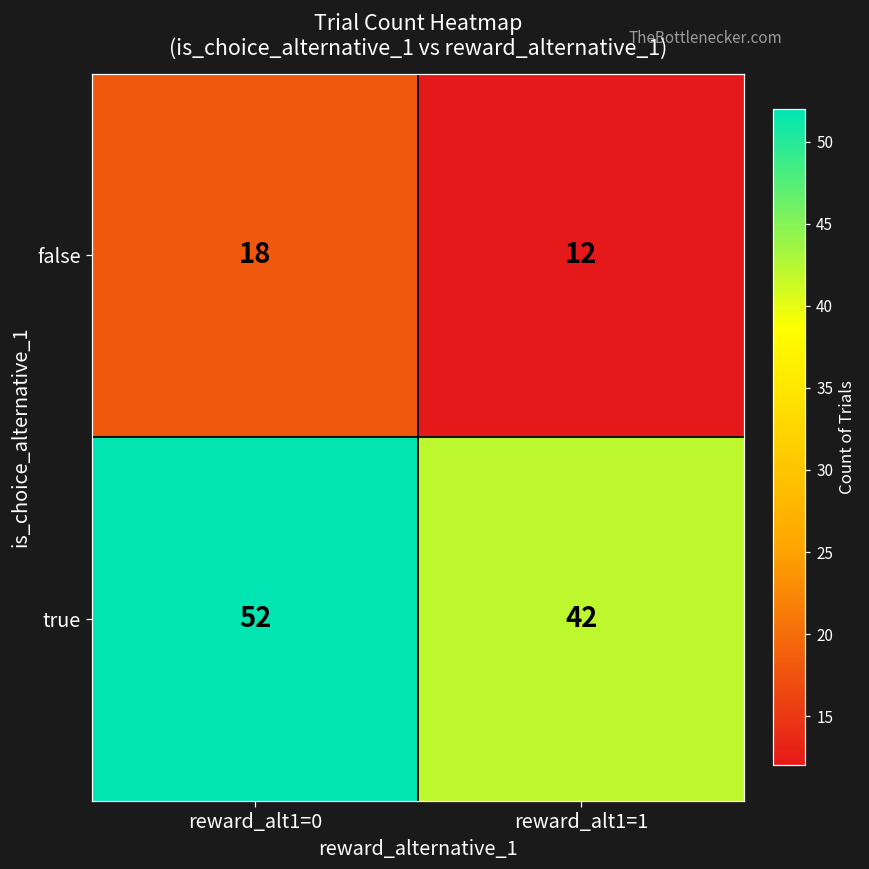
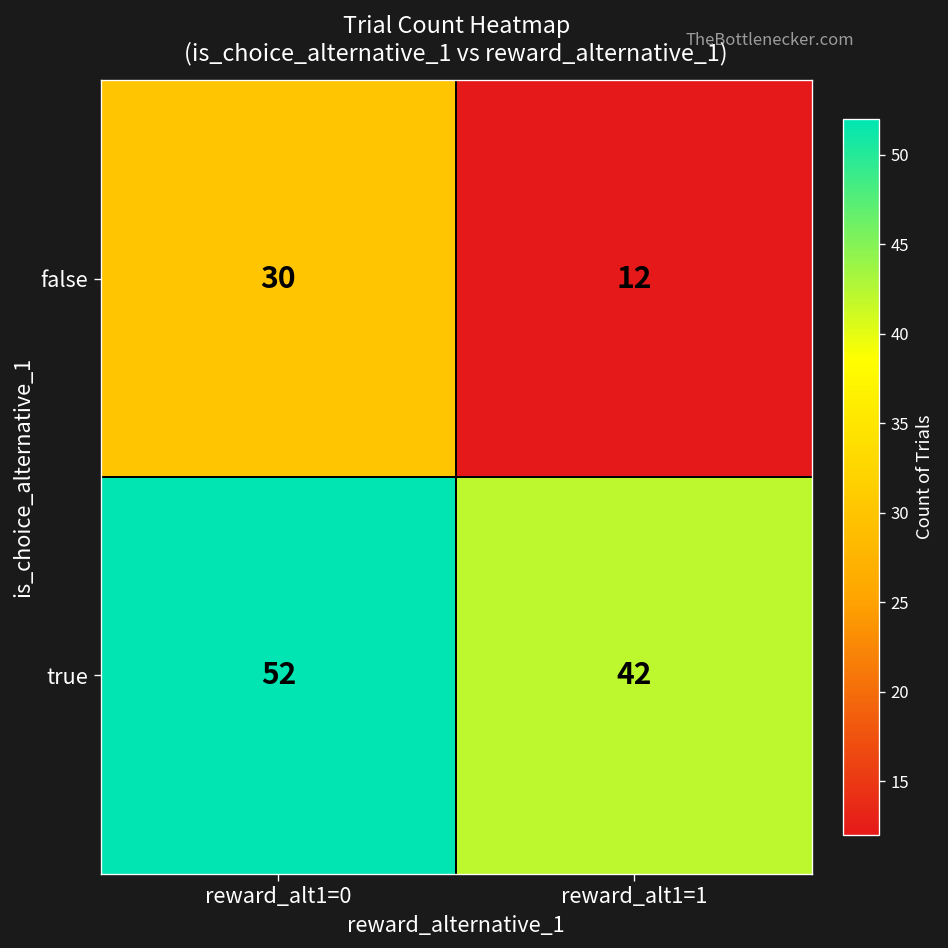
  {
    "false": {
-     "reward_alt1=0": 18,
+     "reward_alt1=0": 30,
      "reward_alt1=1": 12
    },
    "true": {
      "reward_alt1=0": 52,
      "reward_alt1=1": 42
    }
  }
